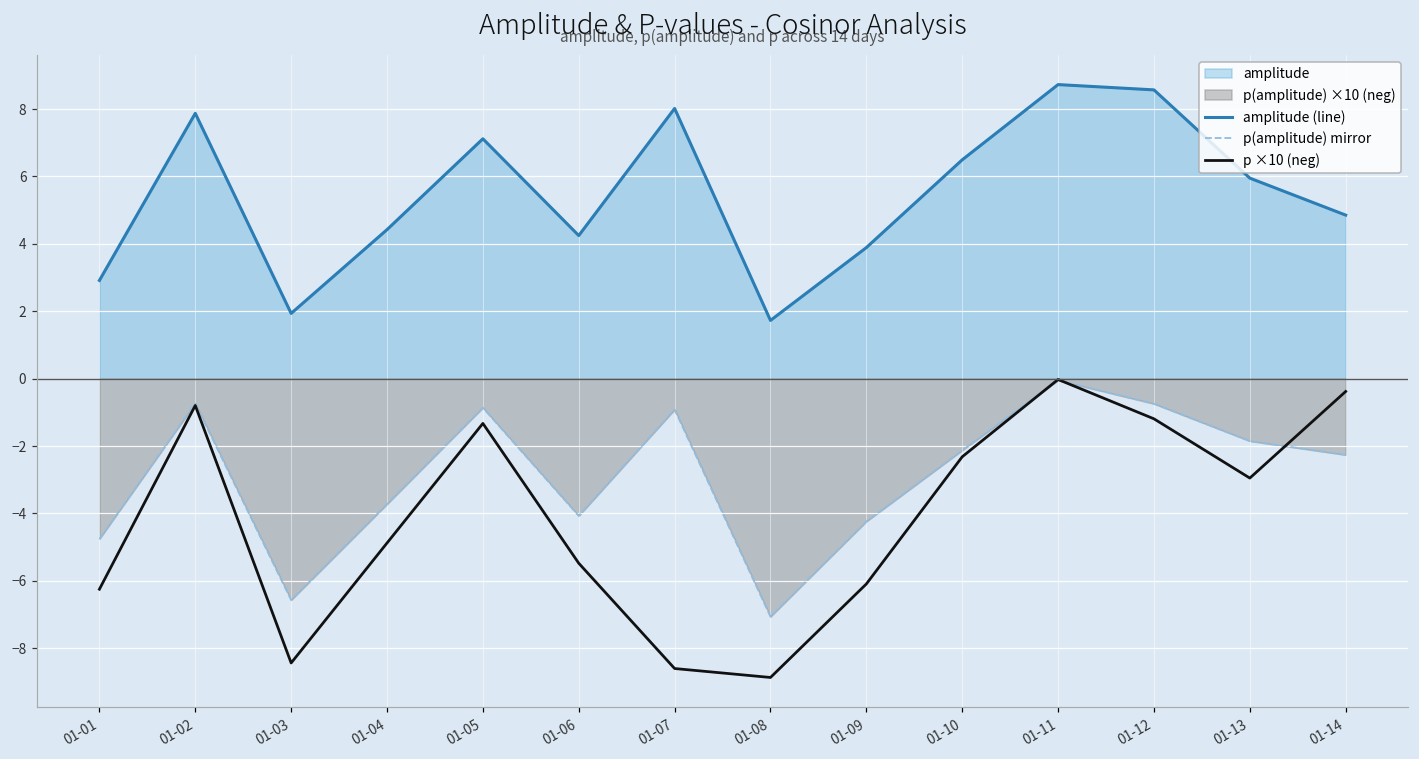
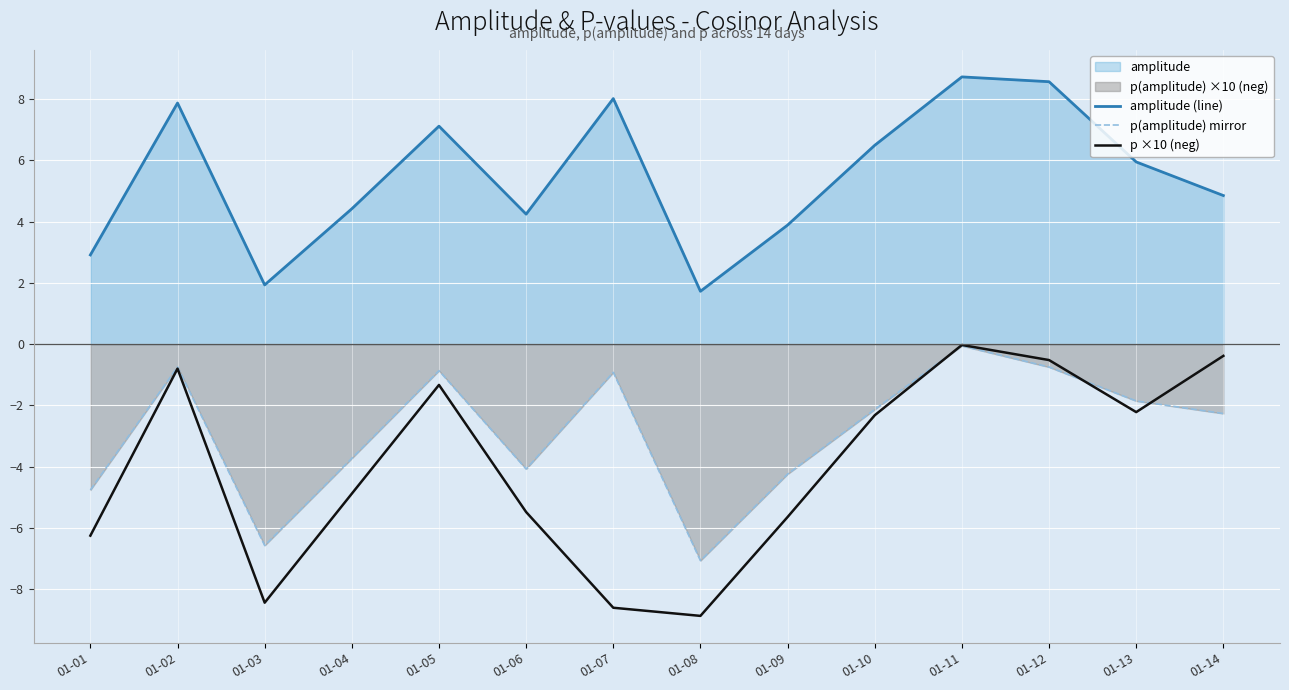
  {
    "p ×10 (neg)": {
      "01-01": -6.2,
      "01-03": -8.4,
      "01-04": -4.9,
      "01-05": -1.3,
      "01-06": -5.5,
      "01-07": -8.6,
      "01-08": -8.9,
-     "01-09": -6.1,
+     "01-09": -5.6,
      "01-10": -2.3,
-     "01-12": -1.2,
-     "01-13": -3.0,
+     "01-12": -0.5,
+     "01-13": -2.2,
      "01-14": -0.4
    }
  }
